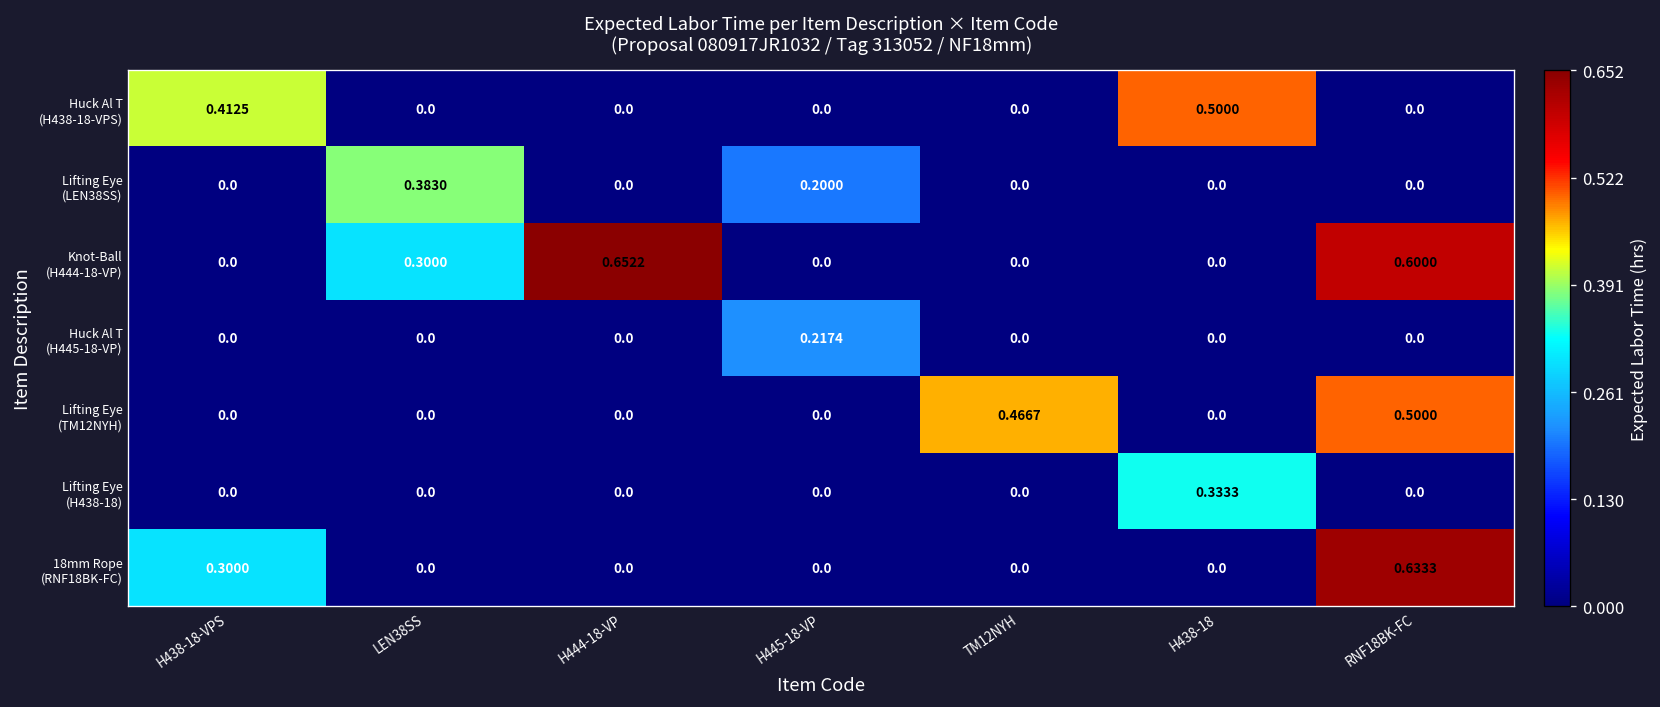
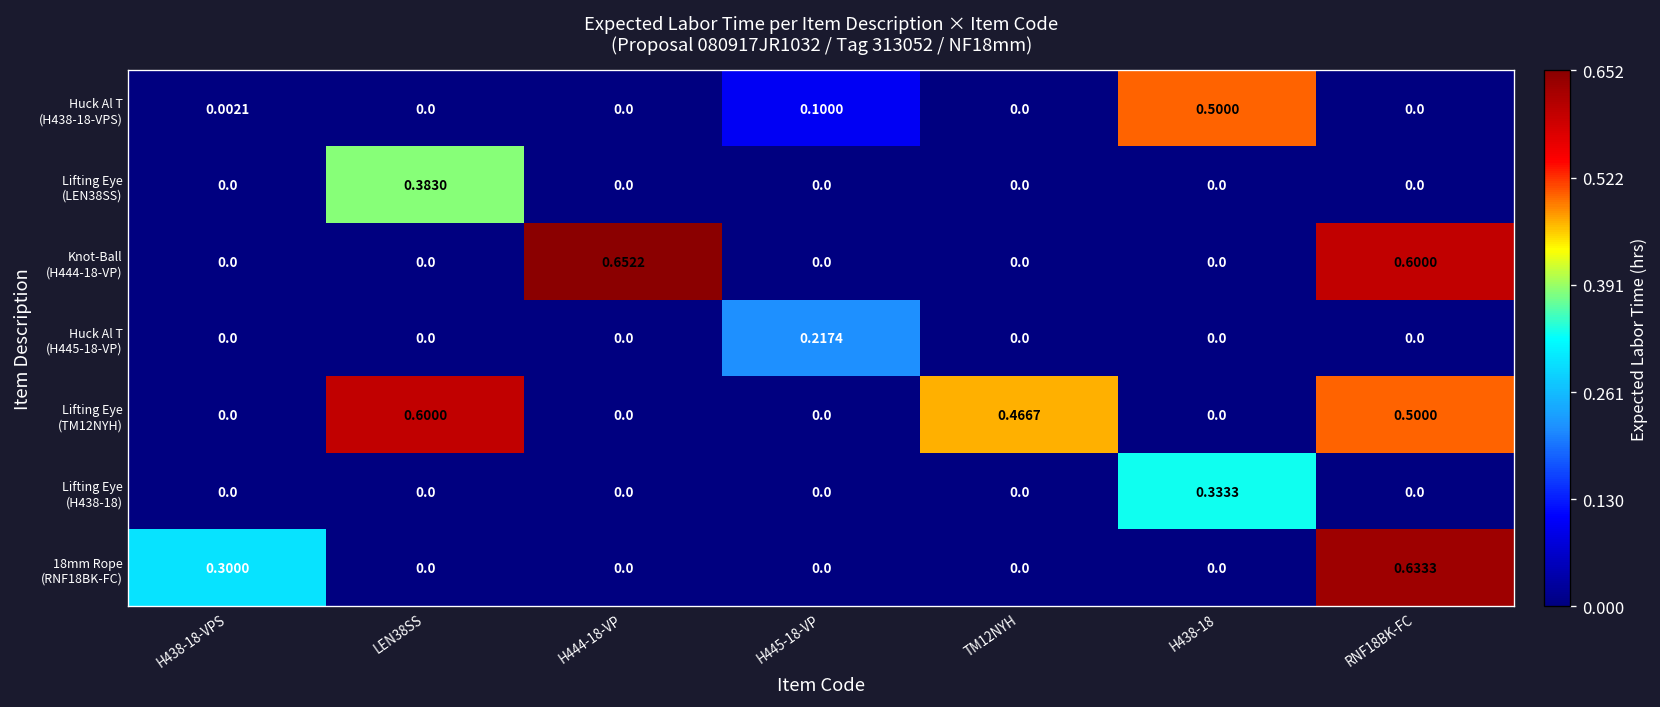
  {
    "Huck Al T (H438-18-VPS)": {
-     "H438-18-VPS": 0.4125,
+     "H438-18-VPS": 0.0021,
      "LEN38SS": 0.0,
      "H444-18-VP": 0.0,
-     "H445-18-VP": 0.0,
+     "H445-18-VP": 0.1000,
      "TM12NYH": 0.0,
      "H438-18": 0.5000,
      "RNF18BK-FC": 0.0
    },
    "Lifting Eye (LEN38SS)": {
      "H438-18-VPS": 0.0,
      "LEN38SS": 0.3830,
      "H444-18-VP": 0.0,
-     "H445-18-VP": 0.2000,
+     "H445-18-VP": 0.0,
      "TM12NYH": 0.0,
      "H438-18": 0.0,
      "RNF18BK-FC": 0.0
    },
    "Knot-Ball (H444-18-VP)": {
      "H438-18-VPS": 0.0,
-     "LEN38SS": 0.3000,
+     "LEN38SS": 0.0,
      "H444-18-VP": 0.6522,
      "H445-18-VP": 0.0,
      "TM12NYH": 0.0,
      "H438-18": 0.0,
      "RNF18BK-FC": 0.6000
    },
    "Huck Al T (H445-18-VP)": {
      "H438-18-VPS": 0.0,
      "LEN38SS": 0.0,
      "H444-18-VP": 0.0,
      "H445-18-VP": 0.2174,
      "TM12NYH": 0.0,
      "H438-18": 0.0,
      "RNF18BK-FC": 0.0
    },
    "Lifting Eye (TM12NYH)": {
      "H438-18-VPS": 0.0,
-     "LEN38SS": 0.0,
+     "LEN38SS": 0.6000,
      "H444-18-VP": 0.0,
      "H445-18-VP": 0.0,
      "TM12NYH": 0.4667,
      "H438-18": 0.0,
      "RNF18BK-FC": 0.5000
    },
    "Lifting Eye (H438-18)": {
      "H438-18-VPS": 0.0,
      "LEN38SS": 0.0,
      "H444-18-VP": 0.0,
      "H445-18-VP": 0.0,
      "TM12NYH": 0.0,
      "H438-18": 0.3333,
      "RNF18BK-FC": 0.0
    },
    "18mm Rope (RNF18BK-FC)": {
      "H438-18-VPS": 0.3000,
      "LEN38SS": 0.0,
      "H444-18-VP": 0.0,
      "H445-18-VP": 0.0,
      "TM12NYH": 0.0,
      "H438-18": 0.0,
      "RNF18BK-FC": 0.6333
    }
  }
